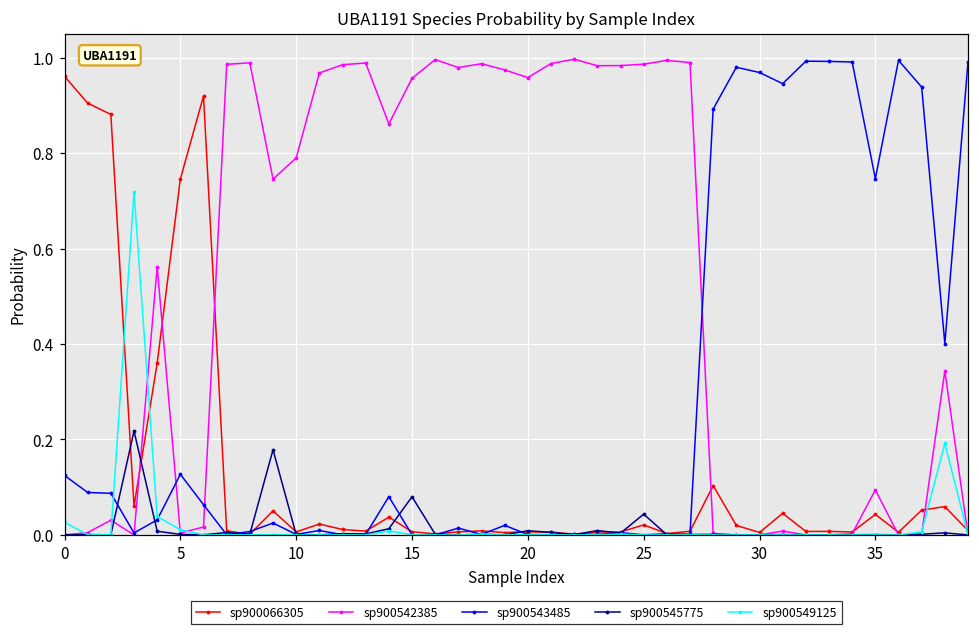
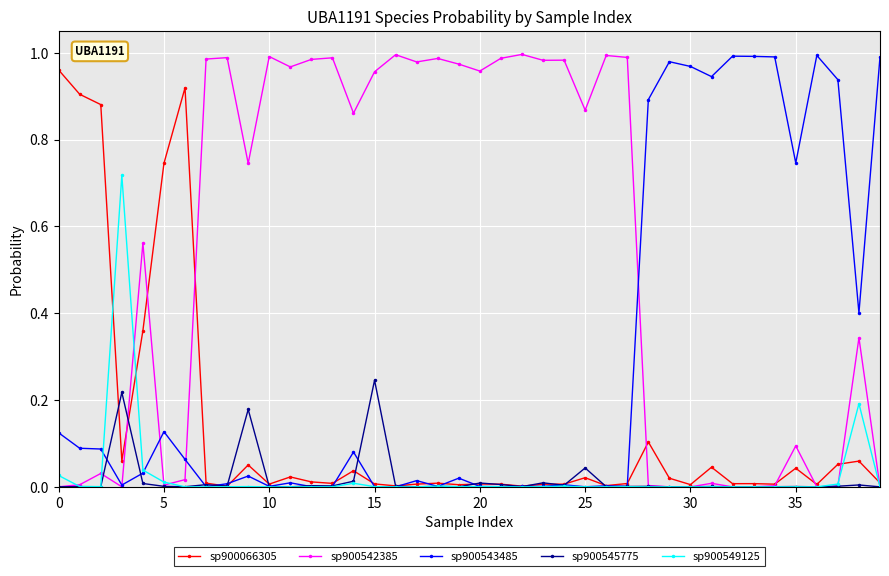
  {
    "sp900066305": {
      "0": 0.96,
      "5": 0.75,
      "15": 0.01,
      "25": 0.02,
      "35": 0.04
    },
    "sp900542385": {
-     "10": 0.79,
+     "10": 0.99,
      "15": 0.96,
      "20": 0.96,
-     "25": 0.99,
+     "25": 0.87,
      "35": 0.09
    },
    "sp900543485": {
      "0": 0.12,
      "5": 0.13,
      "30": 0.97,
      "35": 0.75
    },
    "sp900545775": {
-     "15": 0.08,
+     "15": 0.25,
      "25": 0.04
    },
    "sp900549125": {
      "0": 0.03,
      "5": 0.01
    }
  }
